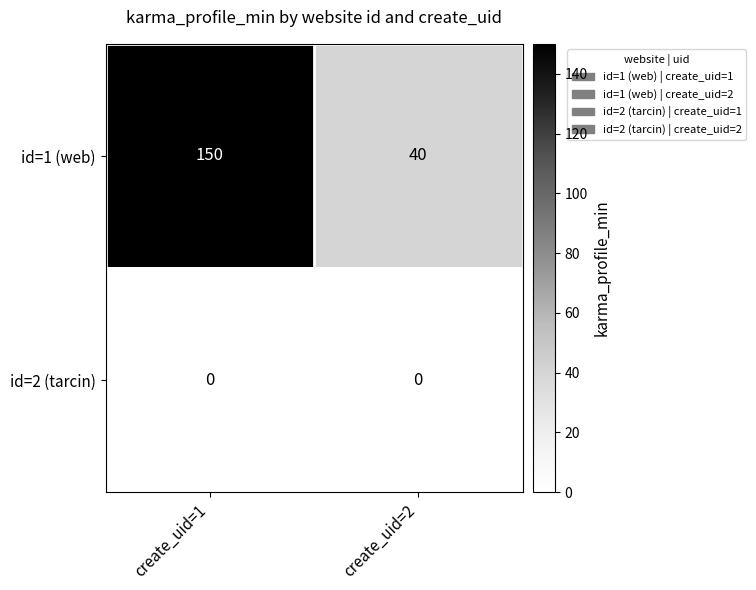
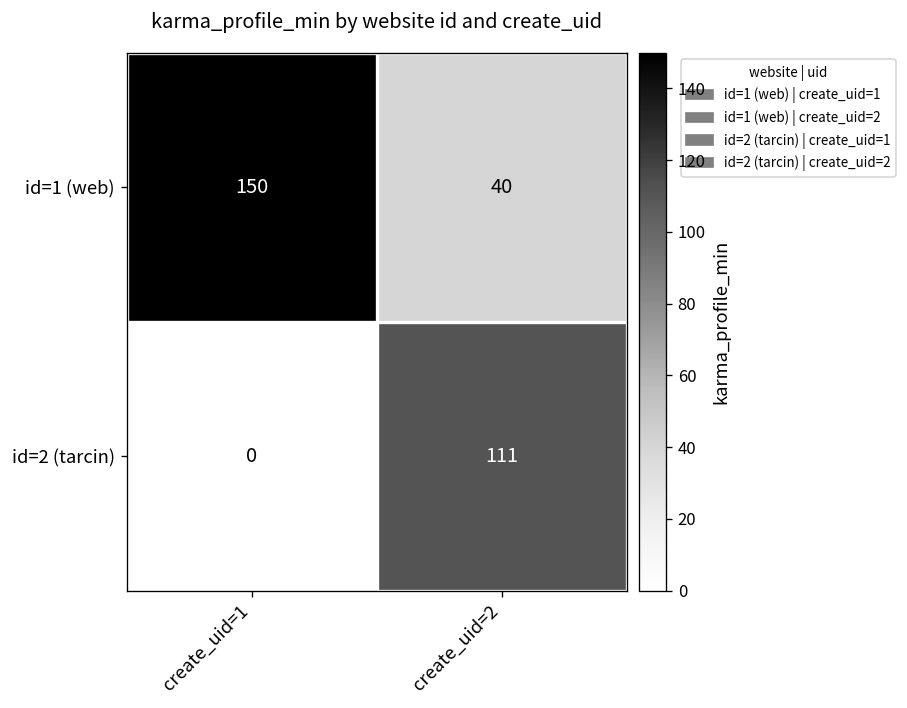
  {
    "id=1 (web)": {
      "create_uid=1": 150,
      "create_uid=2": 40
    },
    "id=2 (tarcin)": {
      "create_uid=1": 0,
-     "create_uid=2": 0
+     "create_uid=2": 111
    }
  }
